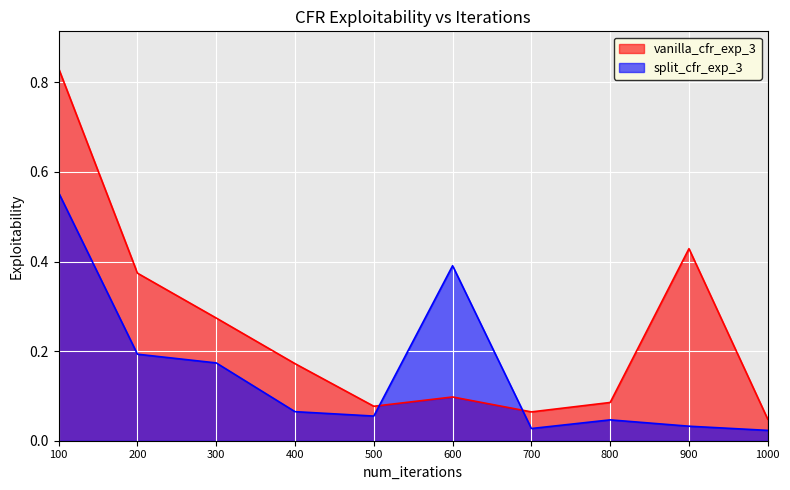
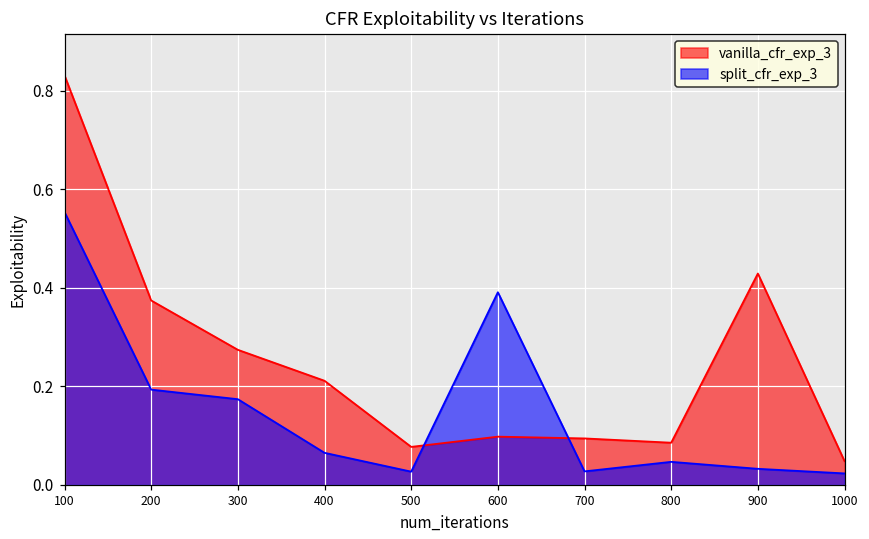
  {
    "vanilla_cfr_exp_3": {
      "100": 0.83,
      "200": 0.37,
      "300": 0.27,
-     "400": 0.17,
+     "400": 0.21,
      "500": 0.08,
      "600": 0.10,
-     "700": 0.06,
+     "700": 0.09,
      "800": 0.09,
      "900": 0.43,
      "1000": 0.05
    },
    "split_cfr_exp_3": {
      "100": 0.55,
      "200": 0.19,
      "300": 0.17,
      "400": 0.06,
-     "500": 0.06,
+     "500": 0.03,
      "600": 0.39,
      "700": 0.03,
      "800": 0.05,
      "900": 0.03,
      "1000": 0.02
    }
  }
